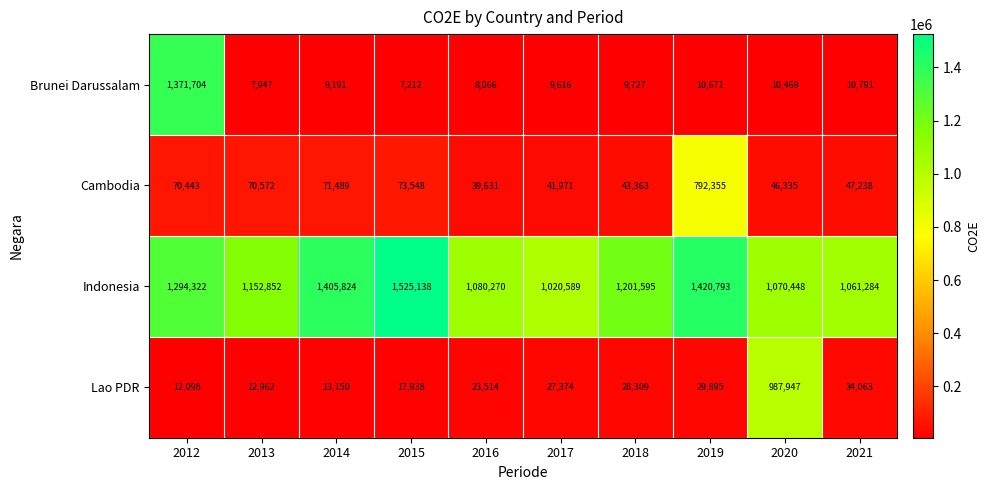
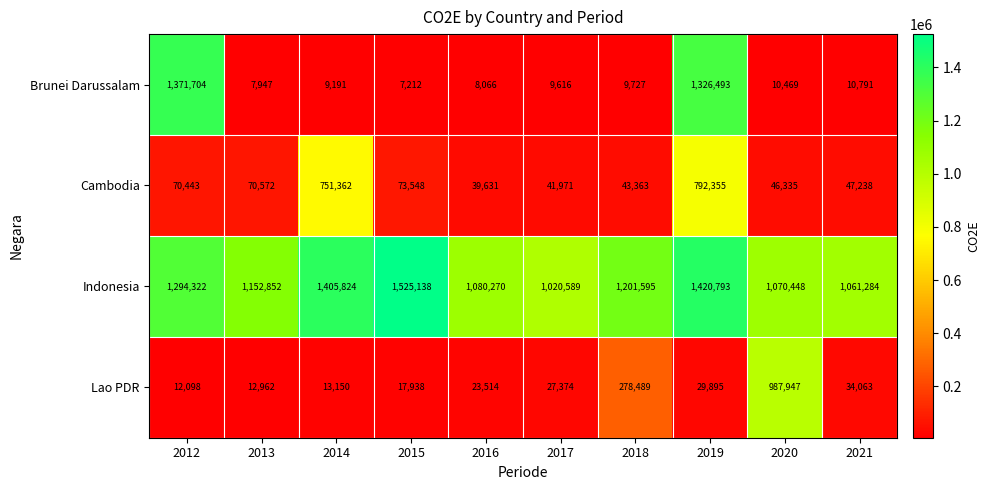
  {
    "Brunei Darussalam": {
-     "2019": "10,671"
+     "2019": "1,326,493"
    },
    "Cambodia": {
-     "2014": "71,489"
+     "2014": "751,362"
    },
    "Lao PDR": {
-     "2018": "28,309"
+     "2018": "278,489"
    }
  }
